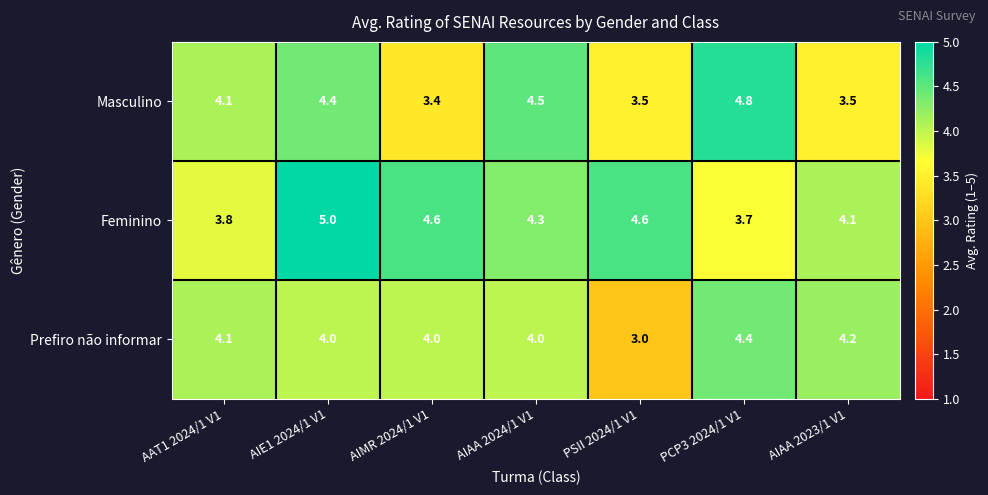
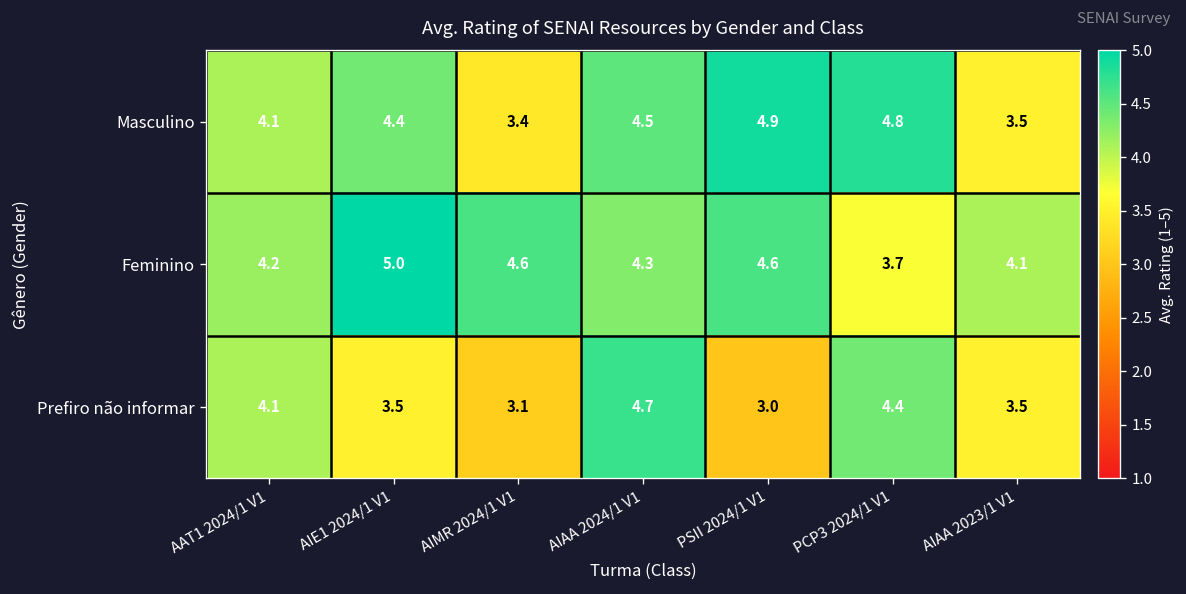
  {
    "Masculino": {
      "AAT1 2024/1 V1": 4.1,
      "AIE1 2024/1 V1": 4.4,
      "AIMR 2024/1 V1": 3.4,
      "AIAA 2024/1 V1": 4.5,
-     "PSII 2024/1 V1": 3.5,
+     "PSII 2024/1 V1": 4.9,
      "PCP3 2024/1 V1": 4.8,
      "AIAA 2023/1 V1": 3.5
    },
    "Feminino": {
-     "AAT1 2024/1 V1": 3.8,
+     "AAT1 2024/1 V1": 4.2,
      "AIE1 2024/1 V1": 5.0,
      "AIMR 2024/1 V1": 4.6,
      "AIAA 2024/1 V1": 4.3,
      "PSII 2024/1 V1": 4.6,
      "PCP3 2024/1 V1": 3.7,
      "AIAA 2023/1 V1": 4.1
    },
    "Prefiro não informar": {
      "AAT1 2024/1 V1": 4.1,
-     "AIE1 2024/1 V1": 4.0,
-     "AIMR 2024/1 V1": 4.0,
-     "AIAA 2024/1 V1": 4.0,
+     "AIE1 2024/1 V1": 3.5,
+     "AIMR 2024/1 V1": 3.1,
+     "AIAA 2024/1 V1": 4.7,
      "PSII 2024/1 V1": 3.0,
      "PCP3 2024/1 V1": 4.4,
-     "AIAA 2023/1 V1": 4.2
+     "AIAA 2023/1 V1": 3.5
    }
  }
